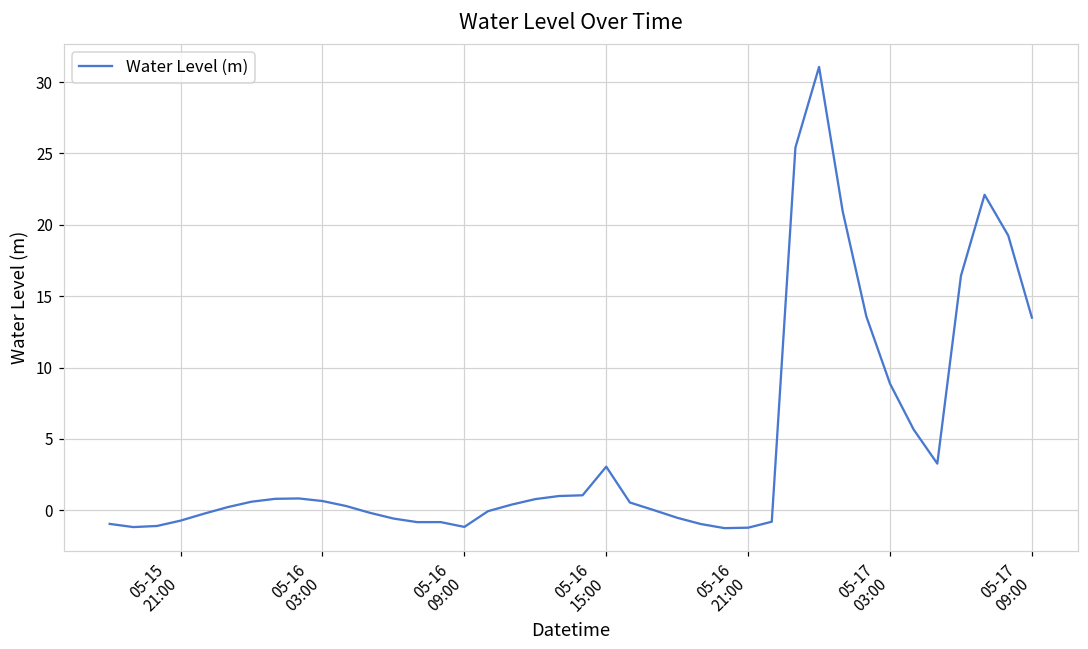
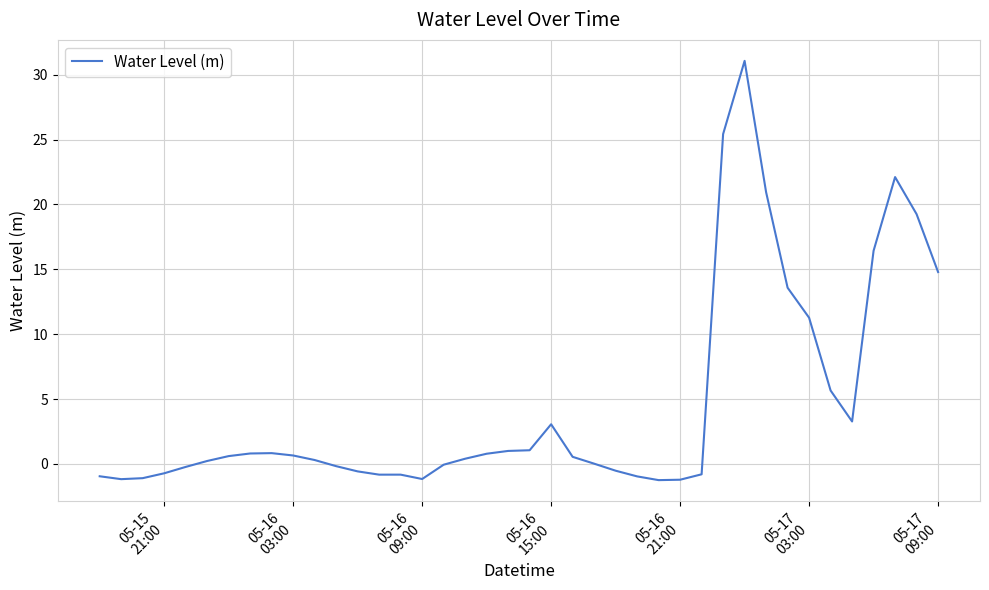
  {
    "05-15 21:00": -0.7,
    "05-16 03:00": 0.6,
    "05-16 09:00": -1.2,
    "05-16 15:00": 3.1,
    "05-16 21:00": -1.2,
-   "05-17 03:00": 8.9,
-   "05-17 09:00": 13.5
+   "05-17 03:00": 11.3,
+   "05-17 09:00": 14.8
  }
